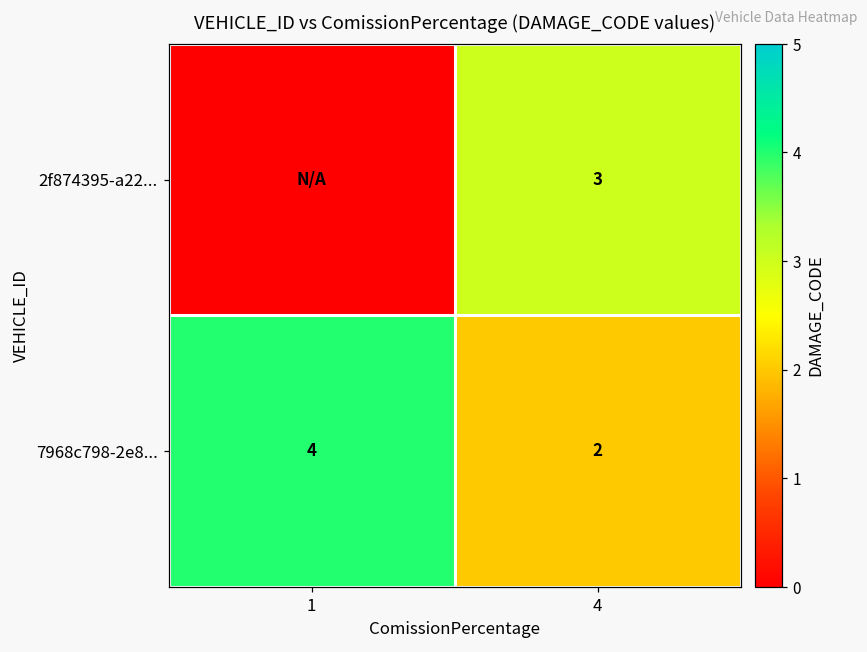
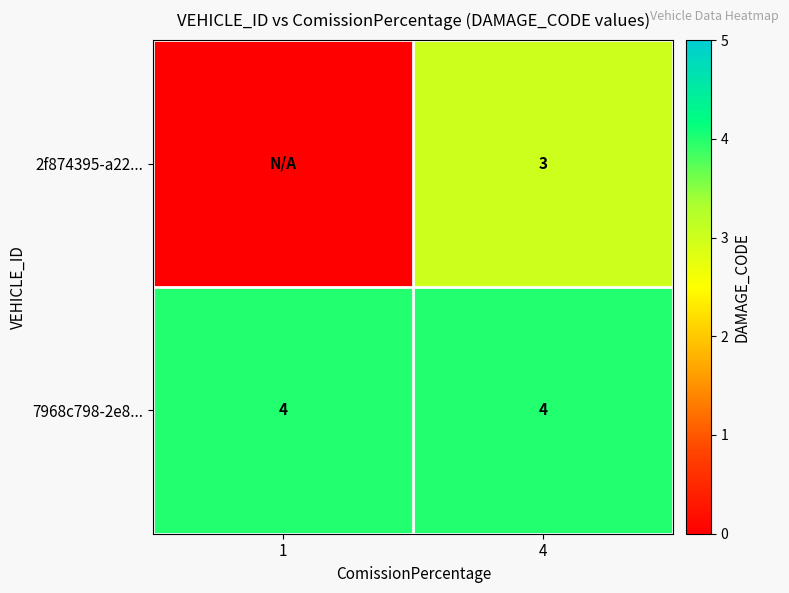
  {
    "2f874395-a22...": {
      "4": 3
    },
    "7968c798-2e8...": {
      "1": 4,
-     "4": 2
+     "4": 4
    }
  }
